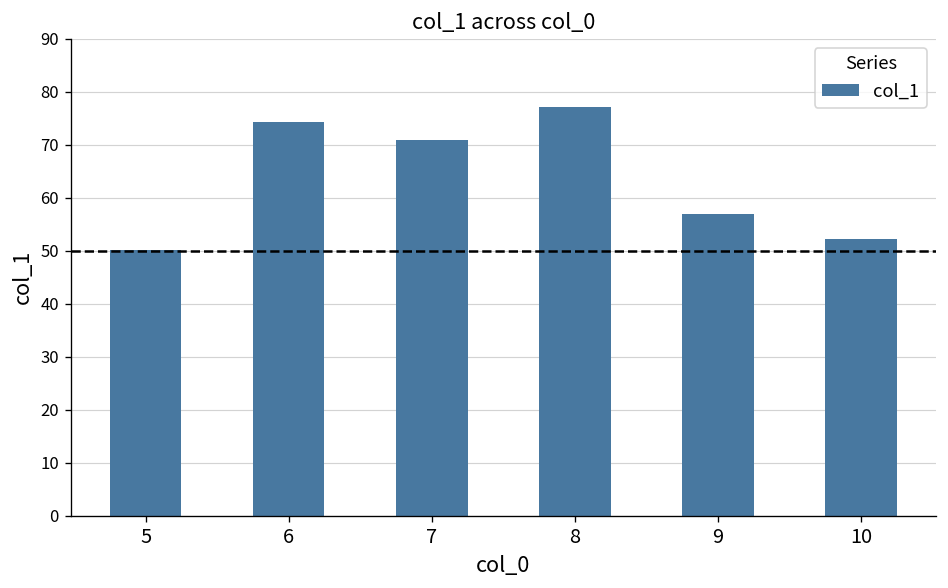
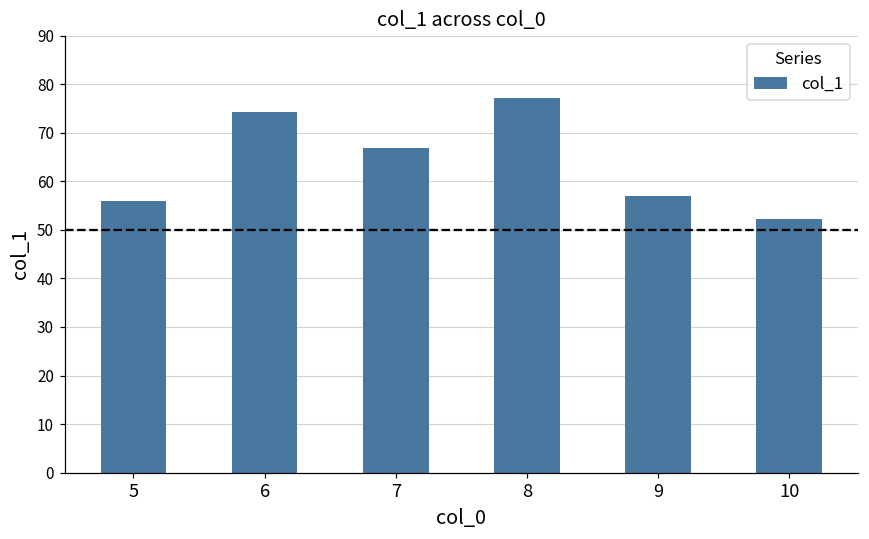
  {
-   "5": 50,
+   "5": 56,
    "6": 74,
-   "7": 71,
+   "7": 67,
    "8": 77,
    "9": 57,
    "10": 52
  }
